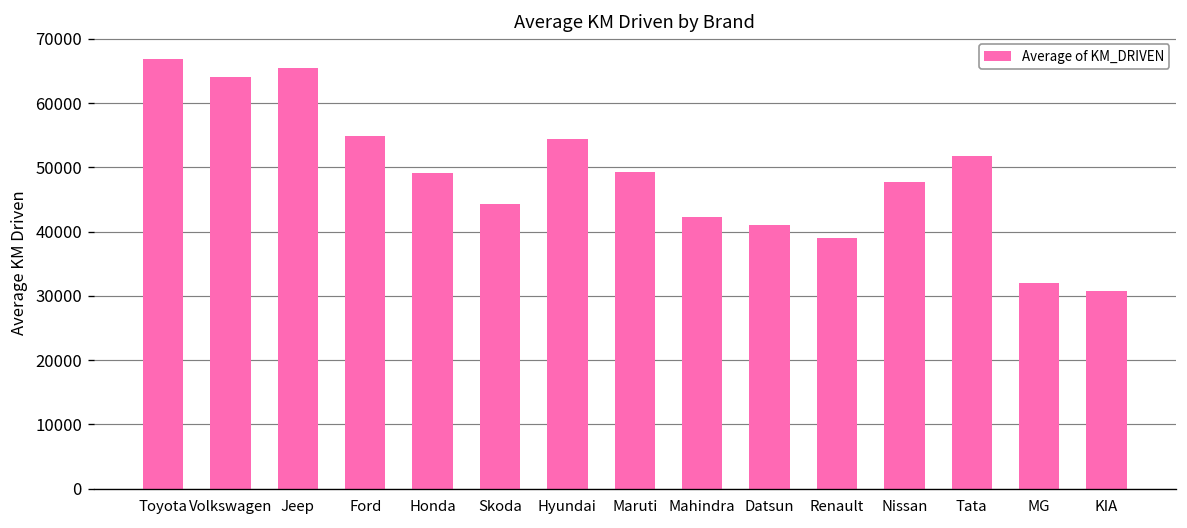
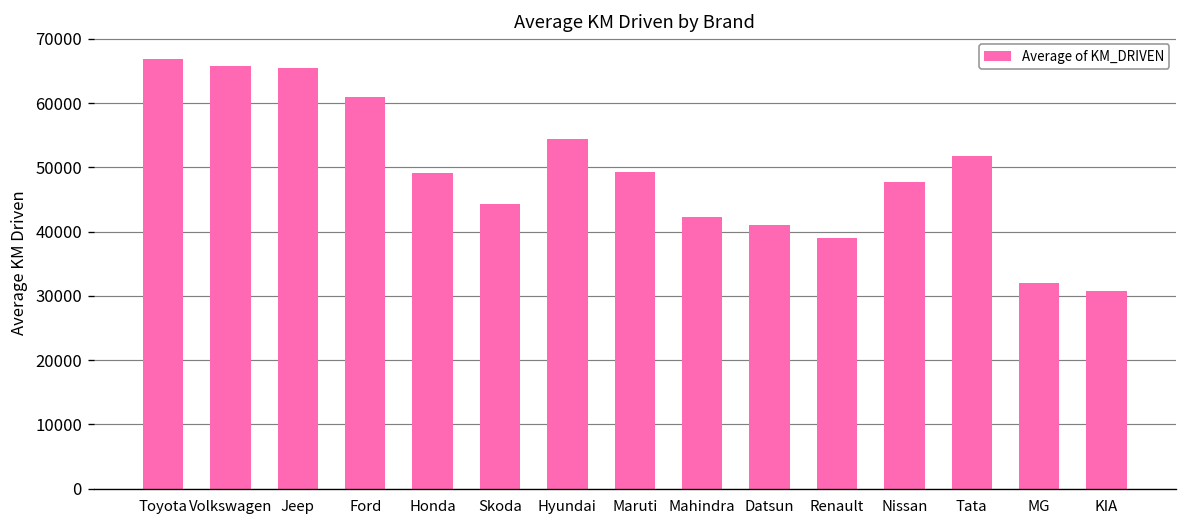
  {
    "Toyota": 67000,
-   "Volkswagen": 64000,
+   "Volkswagen": 66000,
    "Jeep": 65000,
-   "Ford": 55000,
+   "Ford": 61000,
    "Honda": 49000,
    "Skoda": 44000,
    "Hyundai": 54000,
    "Maruti": 49000,
    "Mahindra": 42000,
    "Datsun": 41000,
    "Renault": 39000,
    "Nissan": 48000,
    "Tata": 52000,
    "MG": 32000,
    "KIA": 31000
  }
